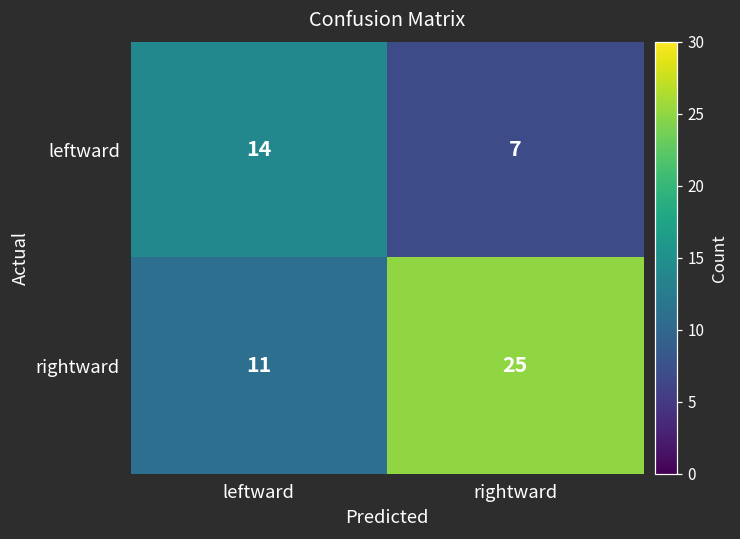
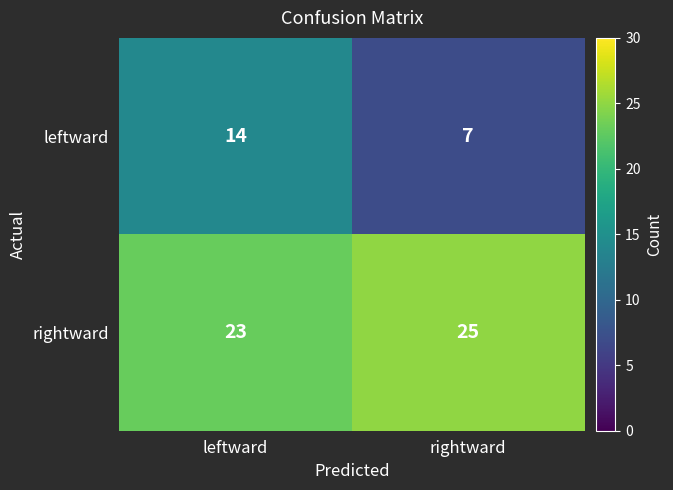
  {
    "leftward": {
      "leftward": 14,
      "rightward": 7
    },
    "rightward": {
-     "leftward": 11,
+     "leftward": 23,
      "rightward": 25
    }
  }
